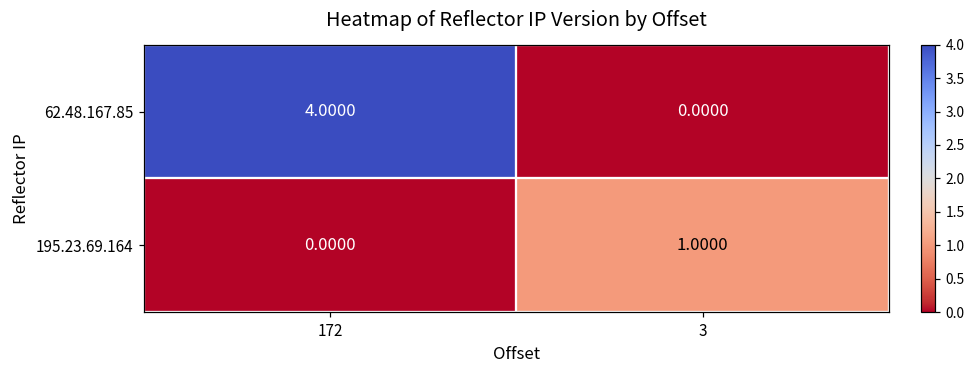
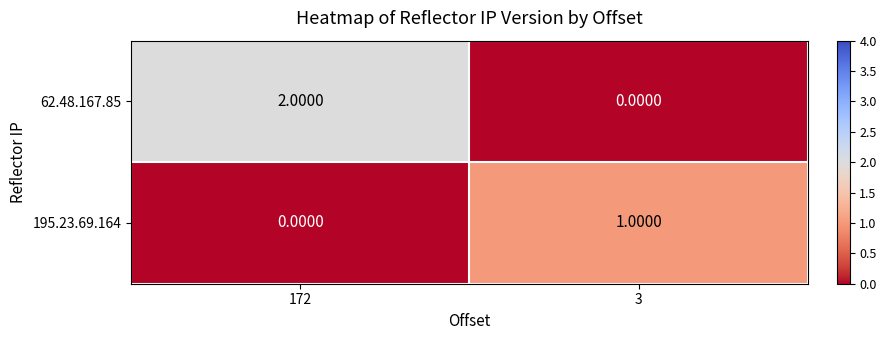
  {
    "62.48.167.85": {
-     "172": 4.0000,
+     "172": 2.0000,
      "3": 0.0000
    },
    "195.23.69.164": {
      "172": 0.0000,
      "3": 1.0000
    }
  }
